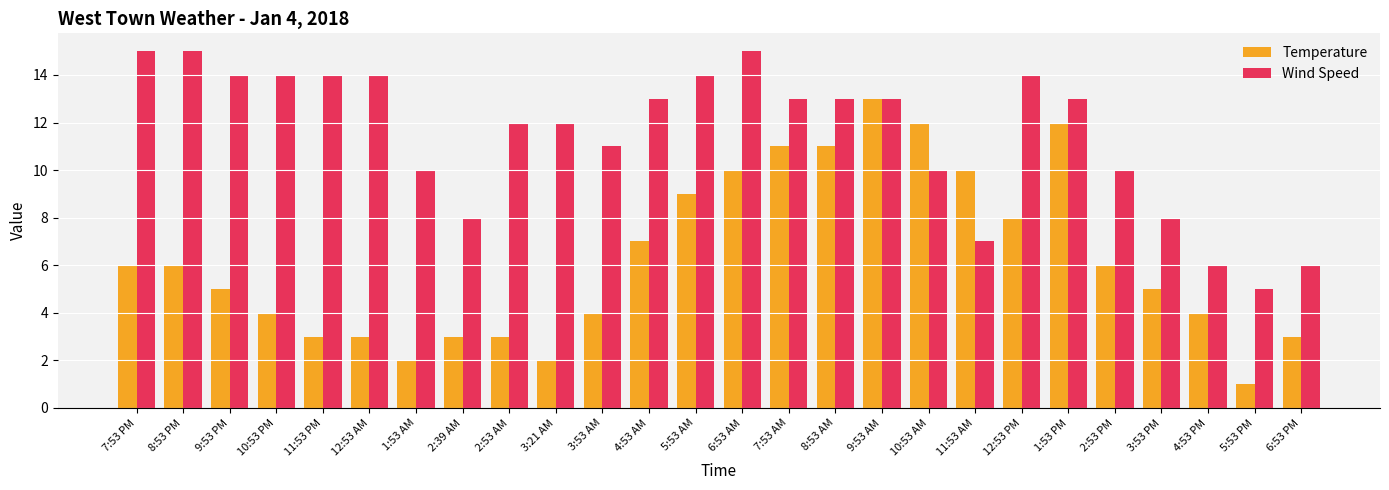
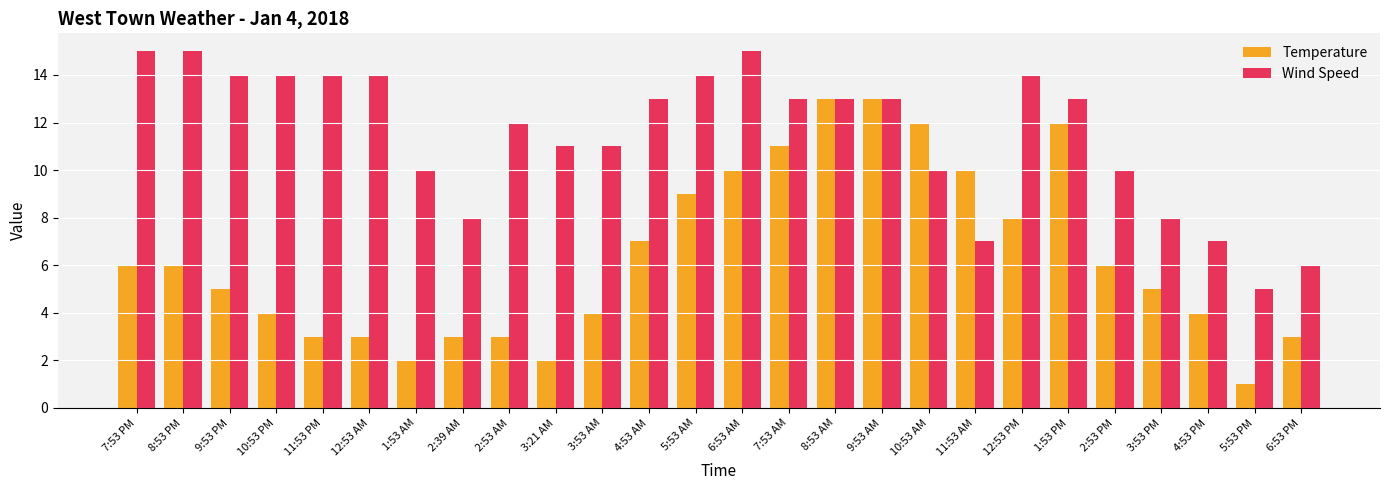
  {
    "Temperature": {
      "7:53 PM": 6,
      "8:53 PM": 6,
      "9:53 PM": 5,
      "10:53 PM": 4,
      "11:53 PM": 3,
      "12:53 AM": 3,
      "1:53 AM": 2,
      "2:39 AM": 3,
      "2:53 AM": 3,
      "3:21 AM": 2,
      "3:53 AM": 4,
      "4:53 AM": 7,
      "5:53 AM": 9,
      "6:53 AM": 10,
      "7:53 AM": 11,
-     "8:53 AM": 11,
+     "8:53 AM": 13,
      "9:53 AM": 13,
      "10:53 AM": 12,
      "11:53 AM": 10,
      "12:53 PM": 8,
      "1:53 PM": 12,
      "2:53 PM": 6,
      "3:53 PM": 5,
      "4:53 PM": 4,
      "5:53 PM": 1,
      "6:53 PM": 3
    },
    "Wind Speed": {
      "7:53 PM": 15,
      "8:53 PM": 15,
      "9:53 PM": 14,
      "10:53 PM": 14,
      "11:53 PM": 14,
      "12:53 AM": 14,
      "1:53 AM": 10,
      "2:39 AM": 8,
      "2:53 AM": 12,
-     "3:21 AM": 12,
+     "3:21 AM": 11,
      "3:53 AM": 11,
      "4:53 AM": 13,
      "5:53 AM": 14,
      "6:53 AM": 15,
      "7:53 AM": 13,
      "8:53 AM": 13,
      "9:53 AM": 13,
      "10:53 AM": 10,
      "11:53 AM": 7,
      "12:53 PM": 14,
      "1:53 PM": 13,
      "2:53 PM": 10,
      "3:53 PM": 8,
-     "4:53 PM": 6,
+     "4:53 PM": 7,
      "5:53 PM": 5,
      "6:53 PM": 6
    }
  }
